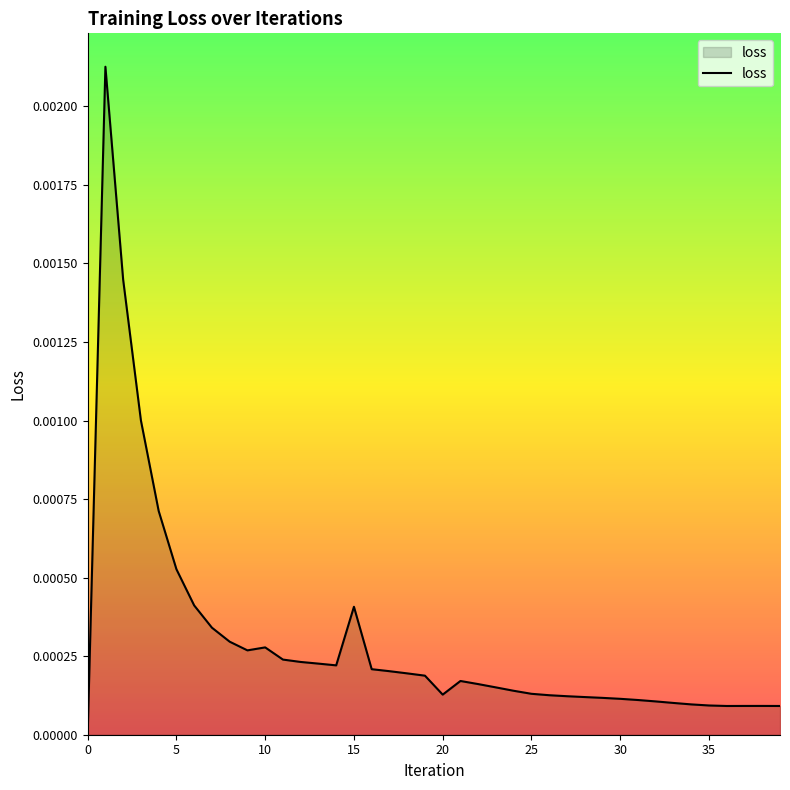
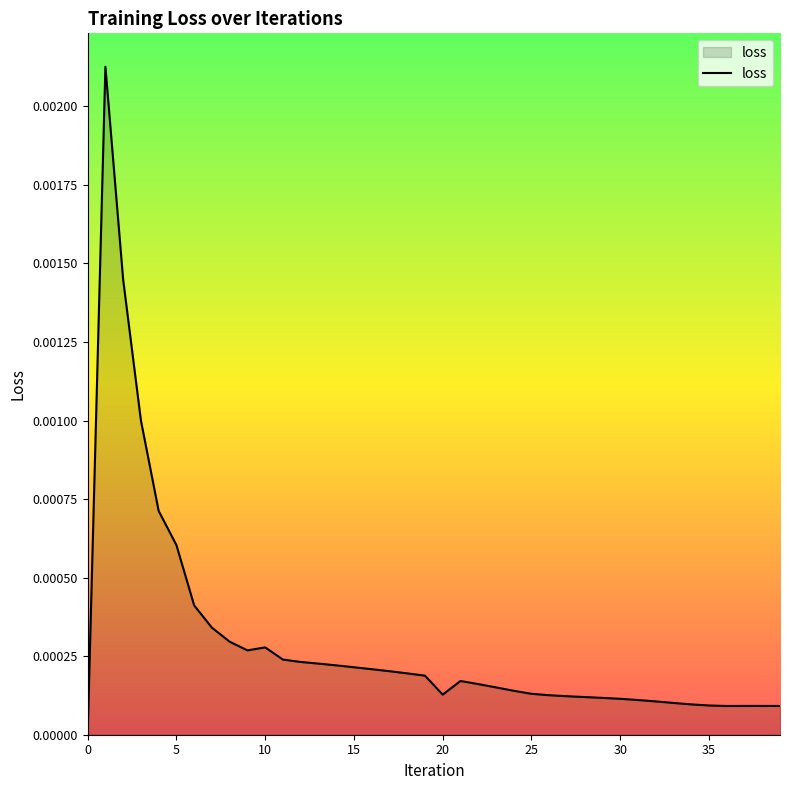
  {
    "0": 0.00000,
-   "5": 0.00053,
+   "5": 0.00060,
    "10": 0.00028,
-   "15": 0.00041,
+   "15": 0.00021,
    "20": 0.00013,
    "25": 0.00013,
    "30": 0.00011,
    "35": 0.00009
  }
